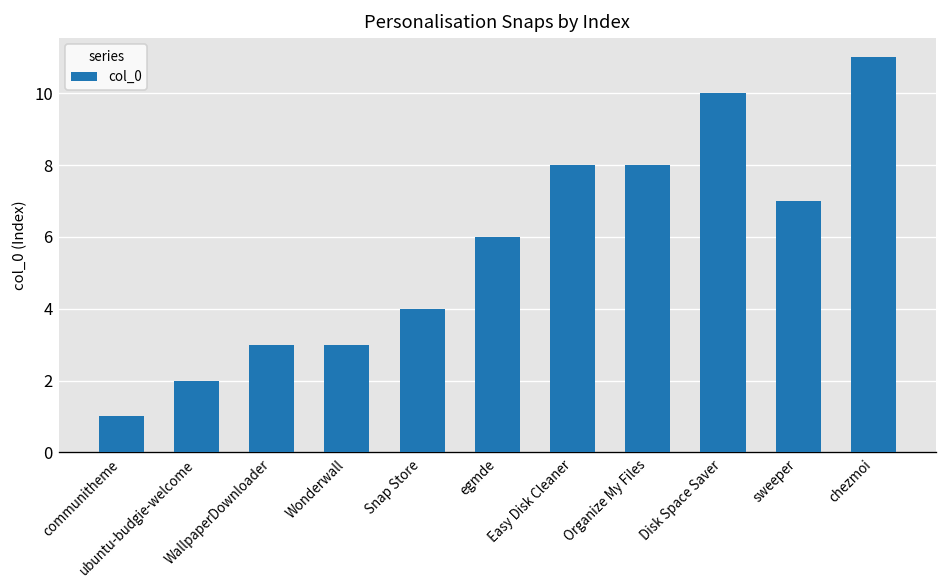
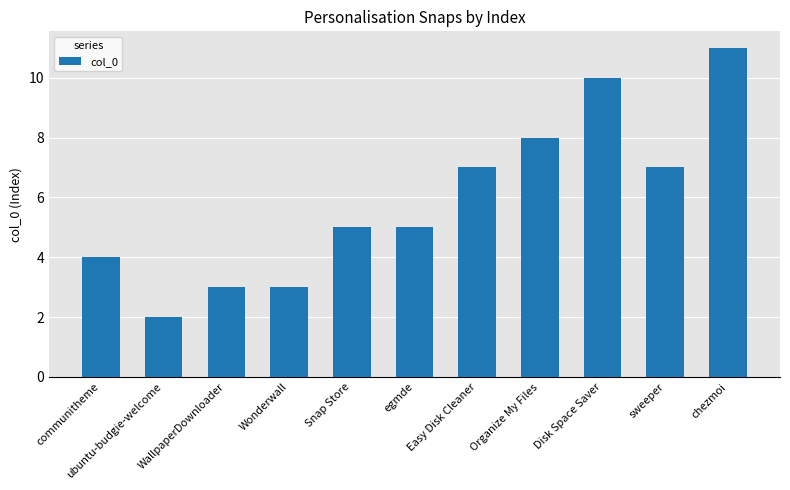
  {
-   "communitheme": 1,
+   "communitheme": 4,
    "ubuntu-budgie-welcome": 2,
    "WallpaperDownloader": 3,
    "Wonderwall": 3,
-   "Snap Store": 4,
-   "egmde": 6,
-   "Easy Disk Cleaner": 8,
+   "Snap Store": 5,
+   "egmde": 5,
+   "Easy Disk Cleaner": 7,
    "Organize My Files": 8,
    "Disk Space Saver": 10,
    "sweeper": 7,
    "chezmoi": 11
  }
